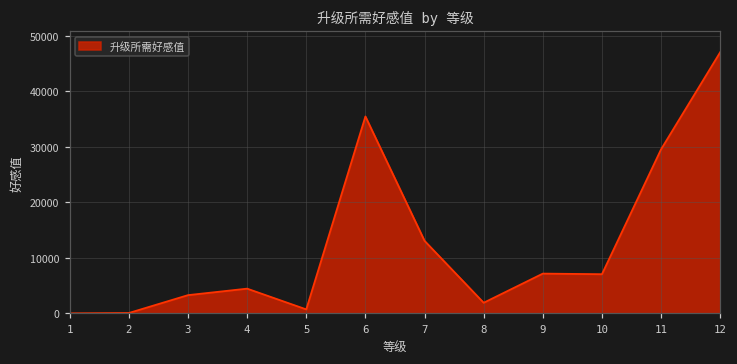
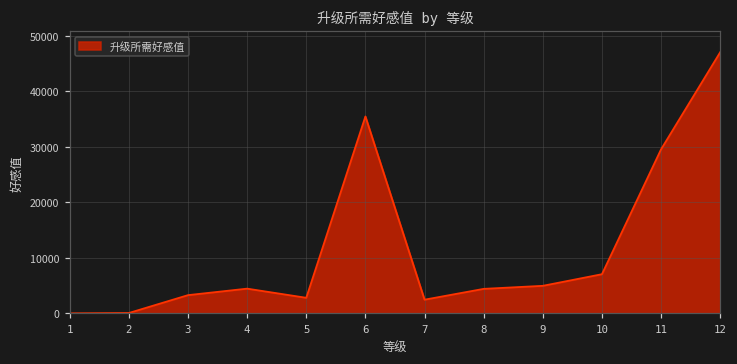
  {
    "1": 0,
    "2": 0,
    "3": 3000,
    "4": 4000,
-   "5": 1000,
+   "5": 3000,
    "6": 35000,
-   "7": 13000,
-   "8": 2000,
-   "9": 7000,
+   "7": 2000,
+   "8": 4000,
+   "9": 5000,
    "10": 7000,
    "11": 30000,
    "12": 47000
  }
